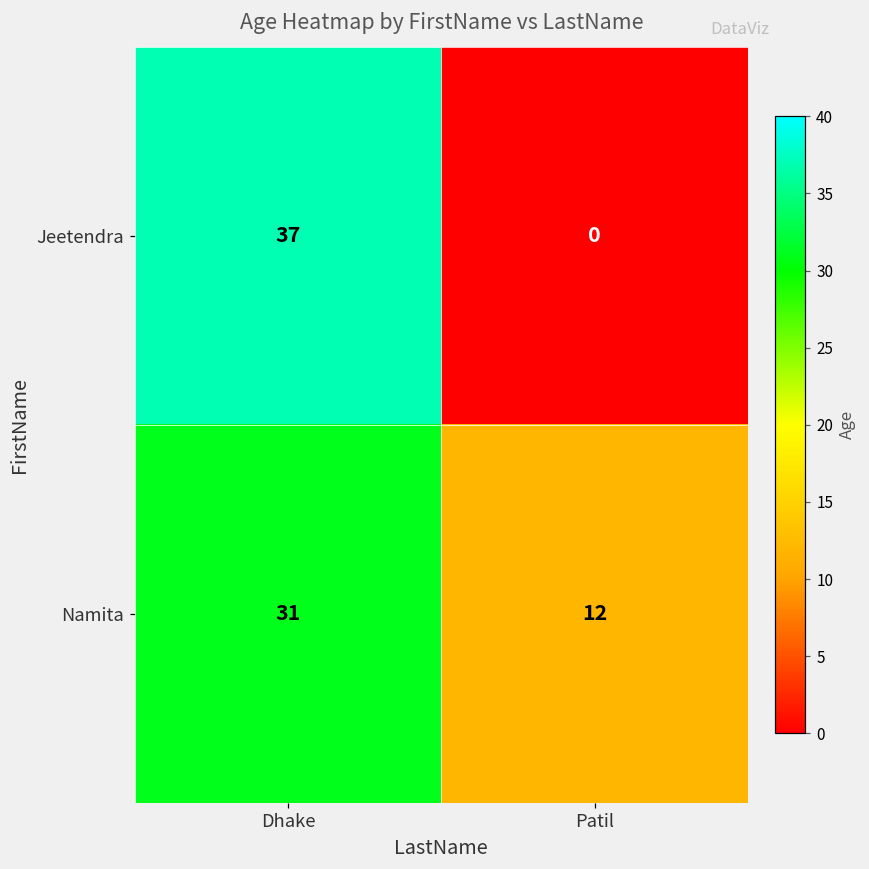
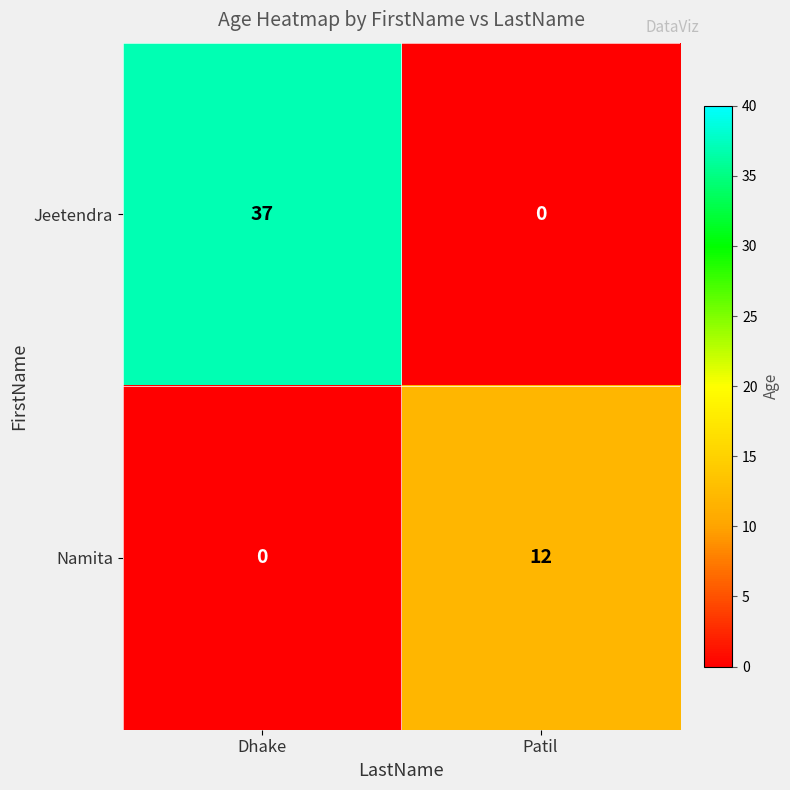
  {
    "Jeetendra": {
      "Dhake": 37,
      "Patil": 0
    },
    "Namita": {
-     "Dhake": 31,
+     "Dhake": 0,
      "Patil": 12
    }
  }
